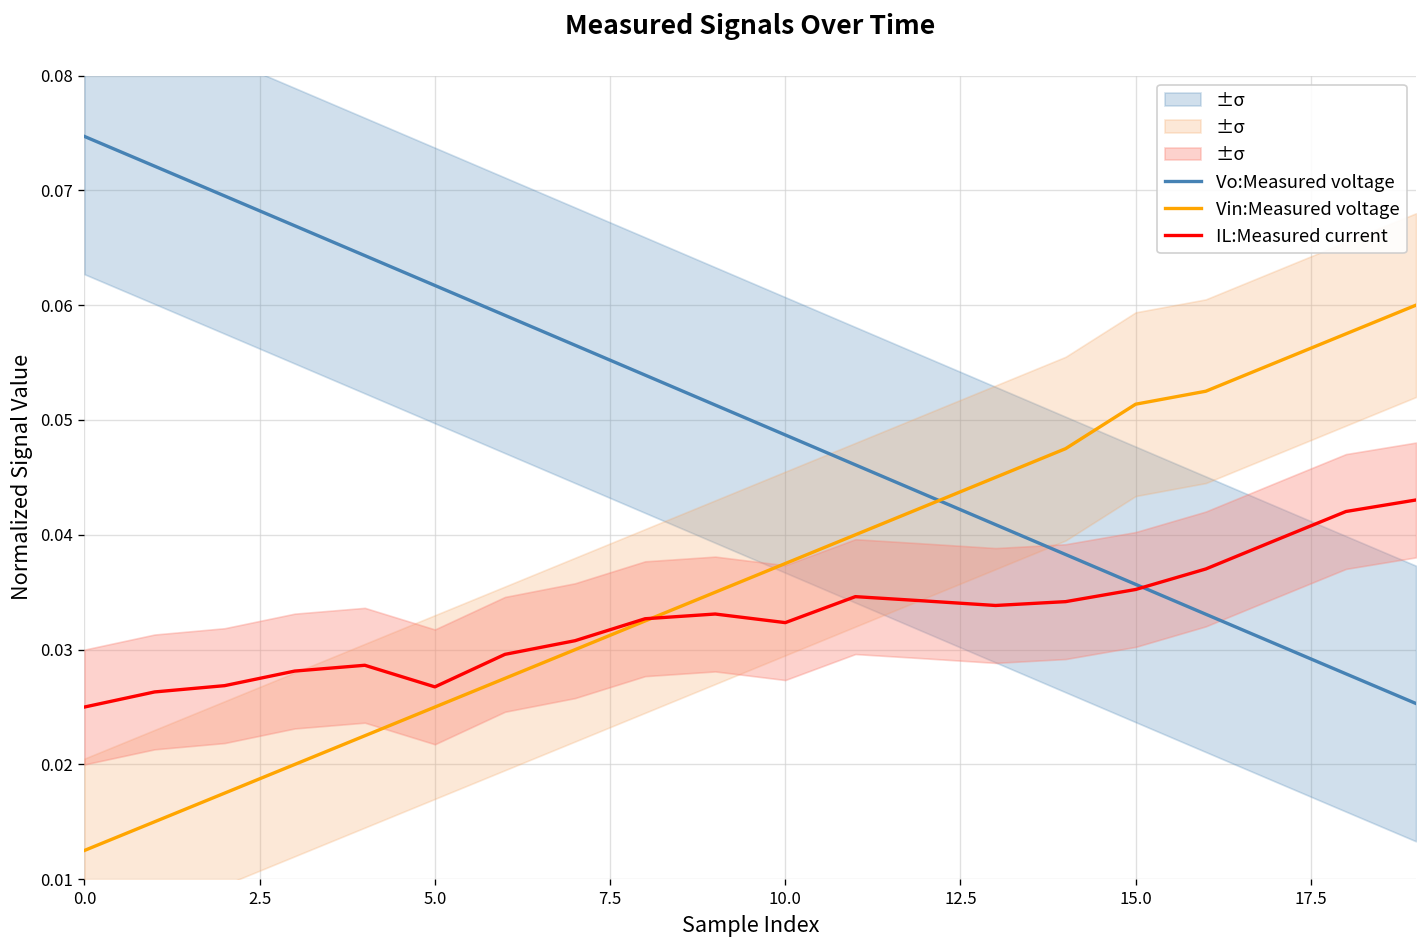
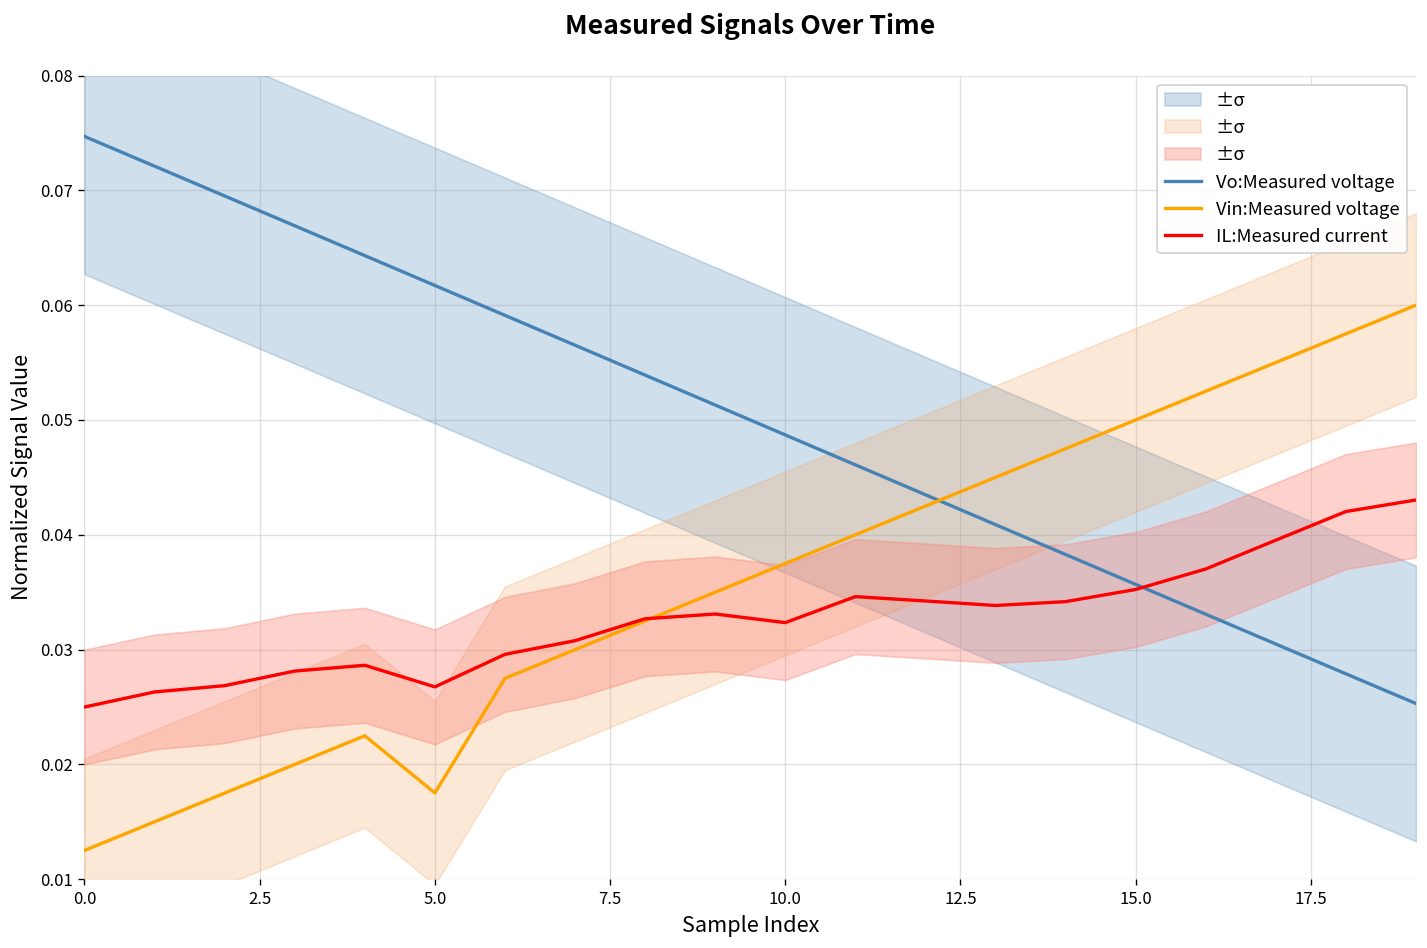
  {
    "Vin:Measured voltage": {
      "0.0": 0.013,
-     "5.0": 0.025,
-     "15.0": 0.051
+     "5.0": 0.018,
+     "15.0": 0.050
    },
    "IL:Measured current": {
      "0.0": 0.025,
      "5.0": 0.027,
      "10.0": 0.032,
      "15.0": 0.035
    }
  }
